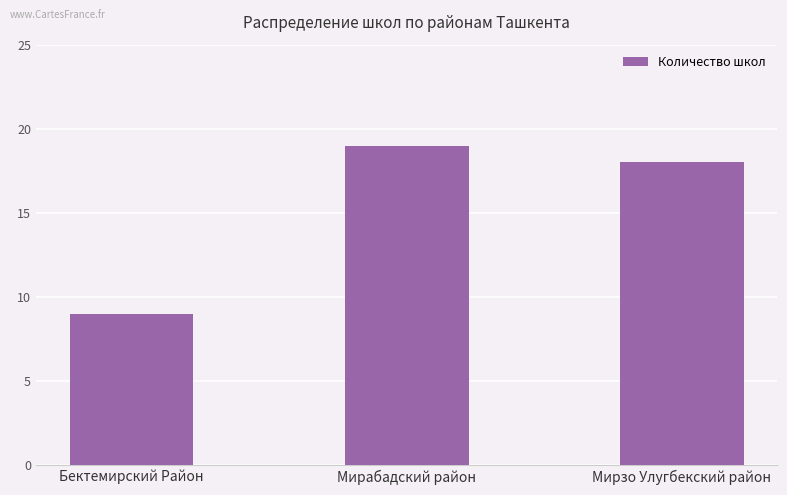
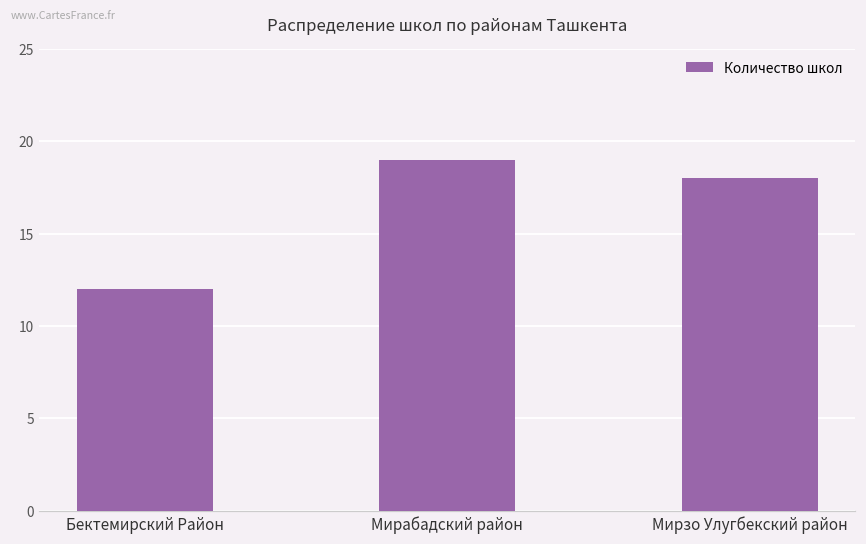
  {
-   "Бектемирский Район": 9,
+   "Бектемирский Район": 12,
    "Мирабадский район": 19,
    "Мирзо Улугбекский район": 18
  }
